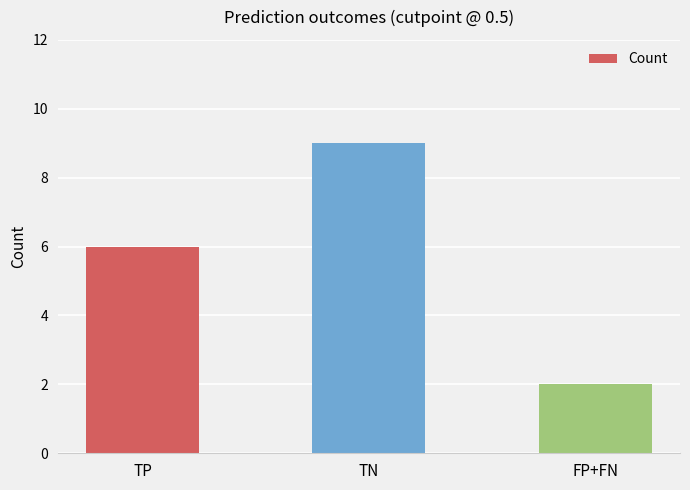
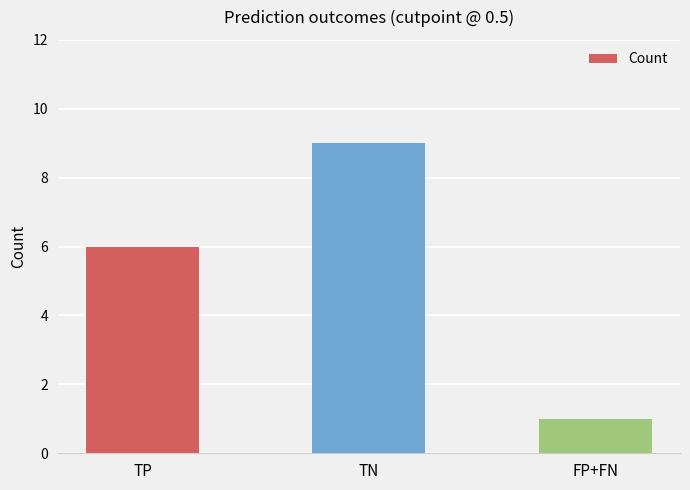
  {
    "TP": 6,
    "TN": 9,
-   "FP+FN": 2
+   "FP+FN": 1
  }
